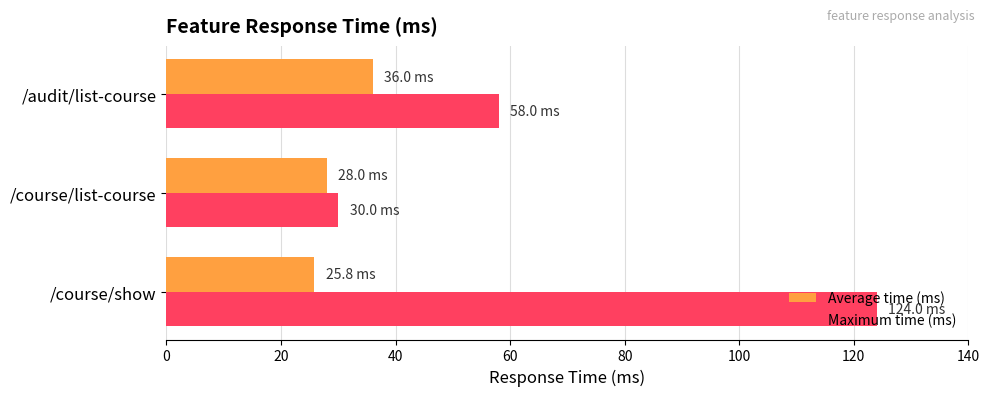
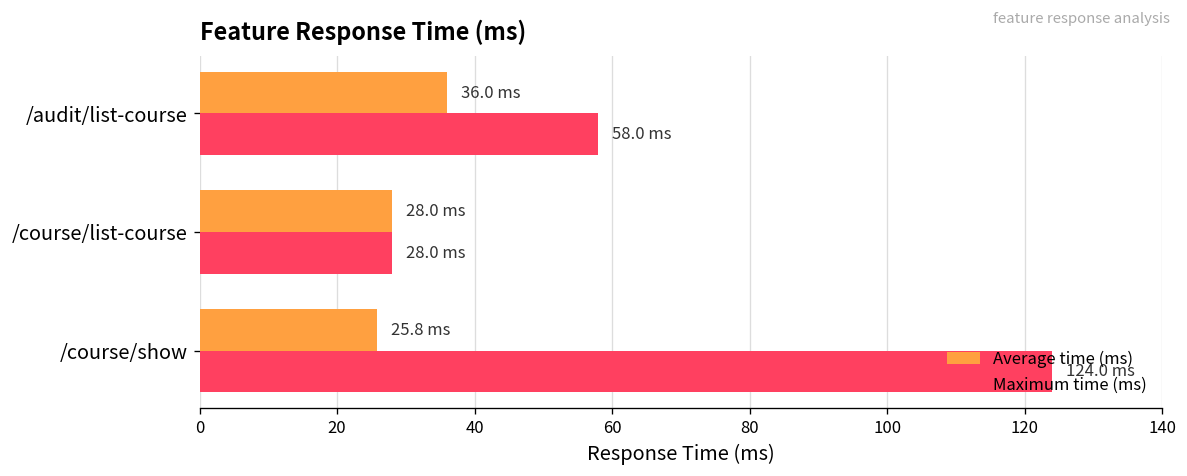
  {
    "Average time (ms)": {
      "/audit/list-course": 36.0,
      "/course/list-course": 28.0,
      "/course/show": 25.8
    },
    "Maximum time (ms)": {
      "/audit/list-course": 58.0,
-     "/course/list-course": 30.0,
+     "/course/list-course": 28.0,
      "/course/show": 124.0
    }
  }
